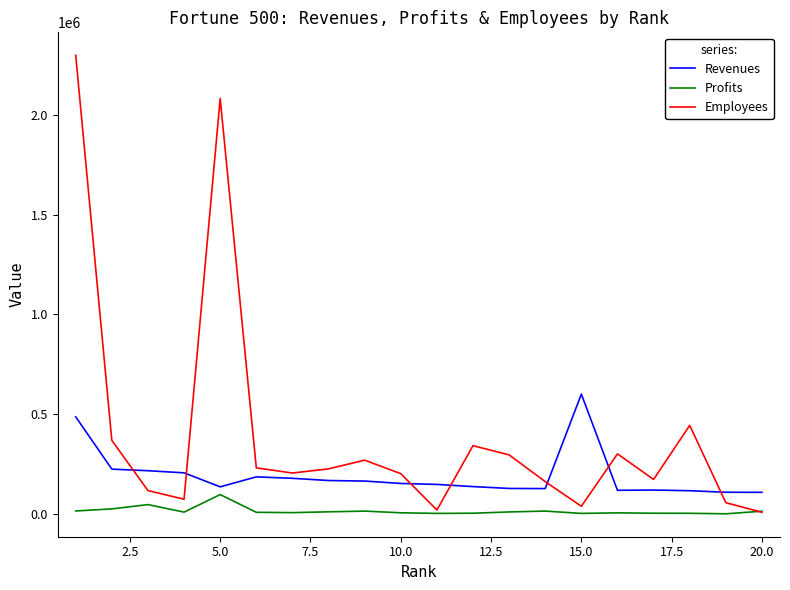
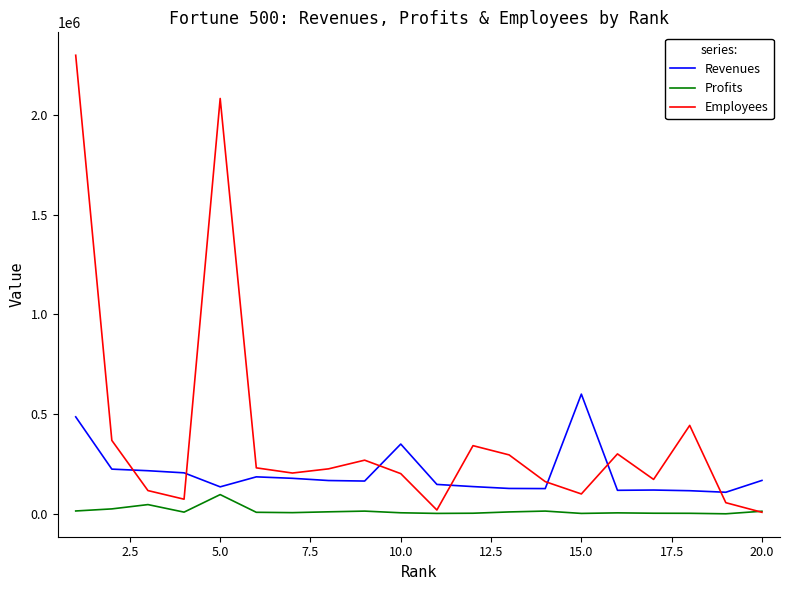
  {
    "Revenues": {
      "5.0": 130000,
-     "10.0": 150000,
+     "10.0": 350000,
      "15.0": 600000,
-     "20.0": 110000
+     "20.0": 170000
    },
    "Profits": {
      "5.0": 100000,
      "10.0": 0,
      "15.0": 0
    },
    "Employees": {
      "5.0": 2080000,
      "10.0": 200000,
-     "15.0": 40000
+     "15.0": 100000
    }
  }
